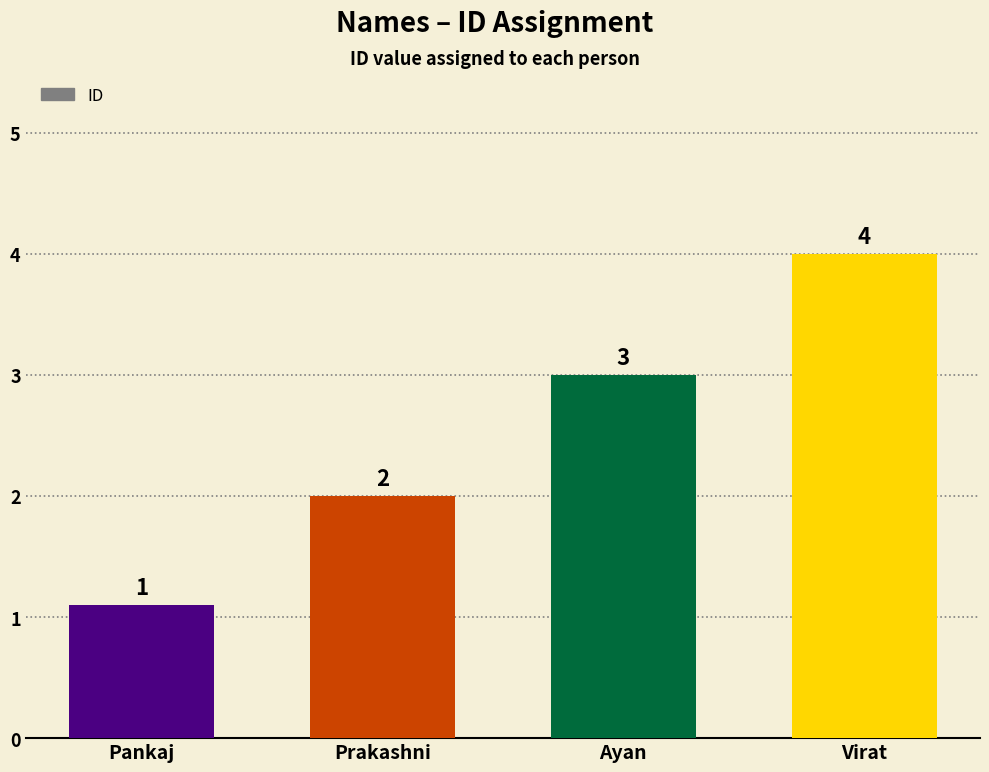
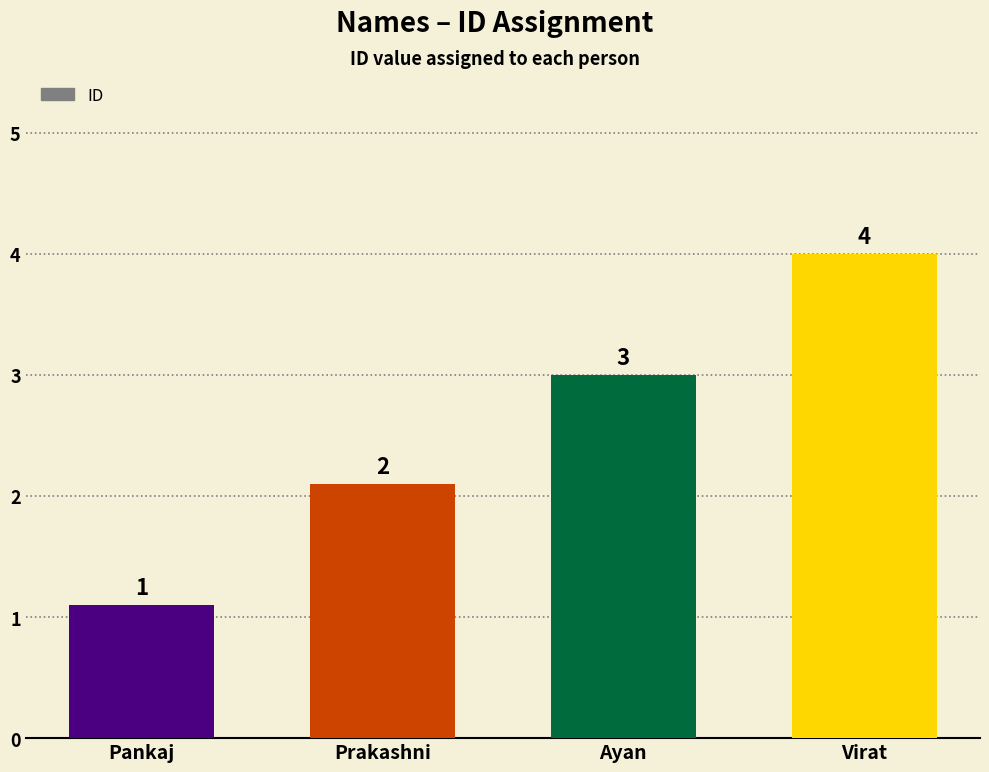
  {
-   "Prakashni": 2.0
+   "Prakashni": 2.1
  }
